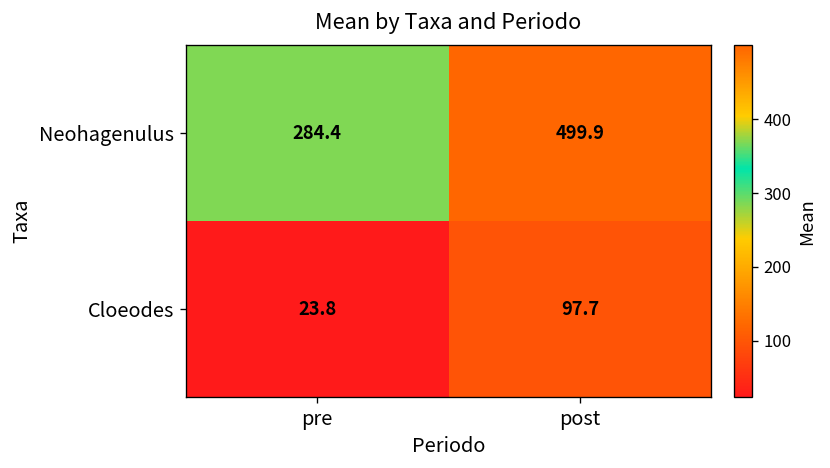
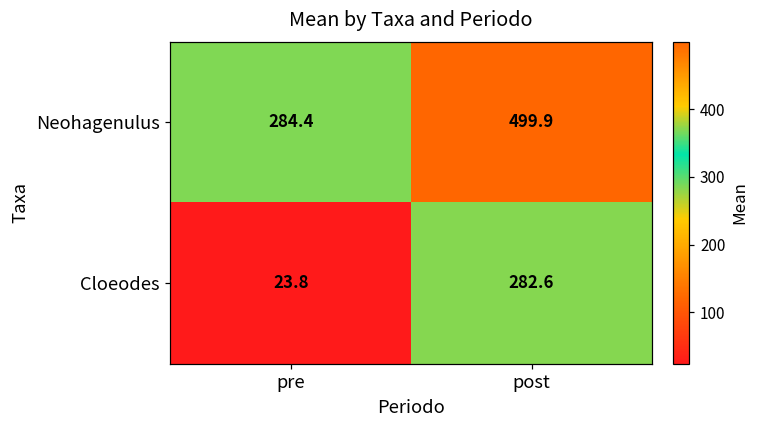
  {
    "Neohagenulus": {
      "pre": 284.4,
      "post": 499.9
    },
    "Cloeodes": {
      "pre": 23.8,
-     "post": 97.7
+     "post": 282.6
    }
  }
